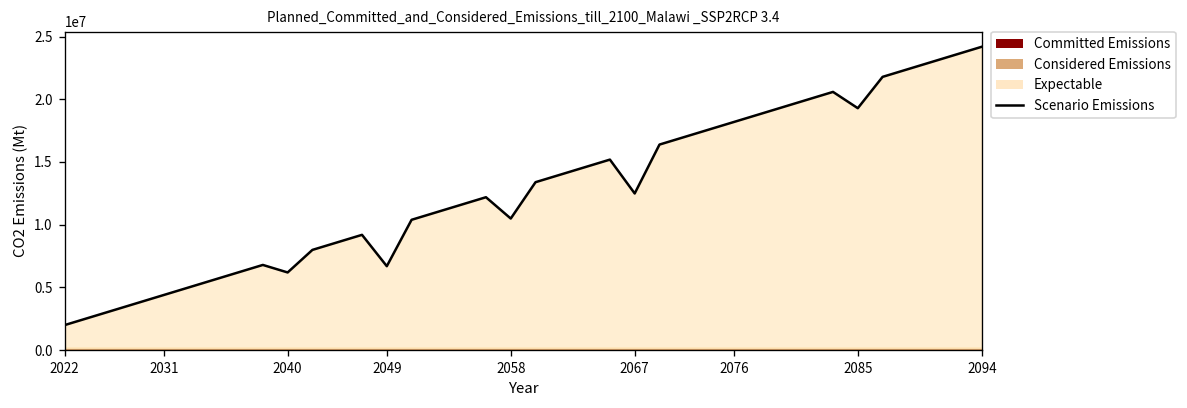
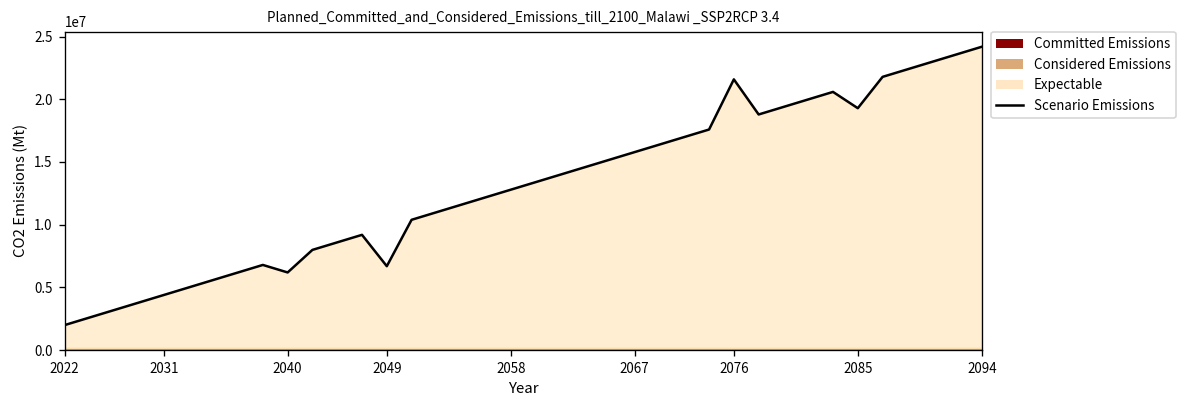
  {
    "Scenario Emissions": {
      "2022": 2000000,
      "2031": 4400000,
      "2040": 6200000,
      "2049": 6700000,
-     "2058": 10500000,
-     "2067": 12500000,
-     "2076": 18200000,
+     "2058": 12800000,
+     "2067": 15800000,
+     "2076": 21600000,
      "2085": 19300000,
      "2094": 24200000
    }
  }
